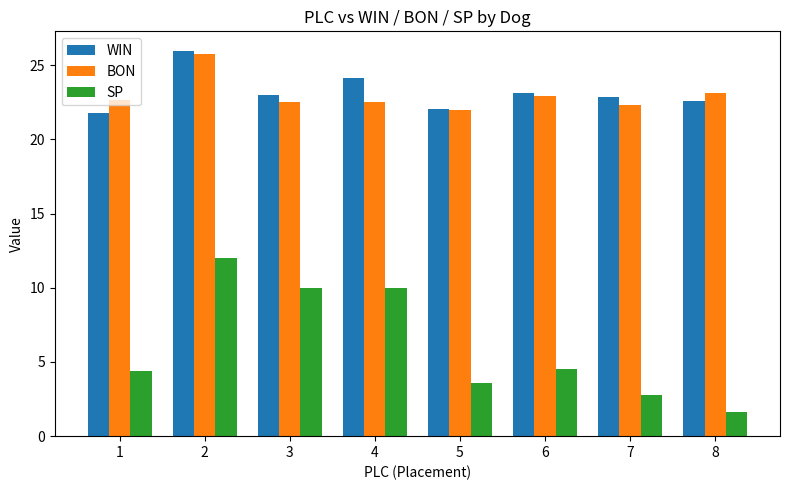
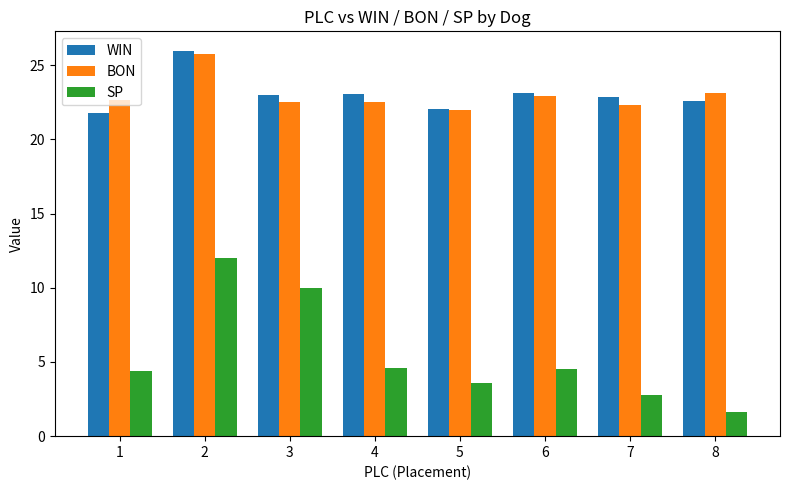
  {
    "WIN": {
      "1": 21.7,
      "2": 26.0,
      "3": 23.0,
-     "4": 24.1,
+     "4": 23.0,
      "5": 22.1,
      "6": 23.1,
      "7": 22.9,
      "8": 22.6
    },
    "BON": {
      "2": 25.8,
      "3": 22.5,
      "4": 22.5,
      "5": 22.0,
      "6": 22.9,
      "7": 22.3,
      "8": 23.1
    },
    "SP": {
      "1": 4.4,
      "2": 12.0,
      "3": 10.0,
-     "4": 10.0,
+     "4": 4.6,
      "5": 3.6,
      "6": 4.5,
      "7": 2.8,
      "8": 1.6
    }
  }
